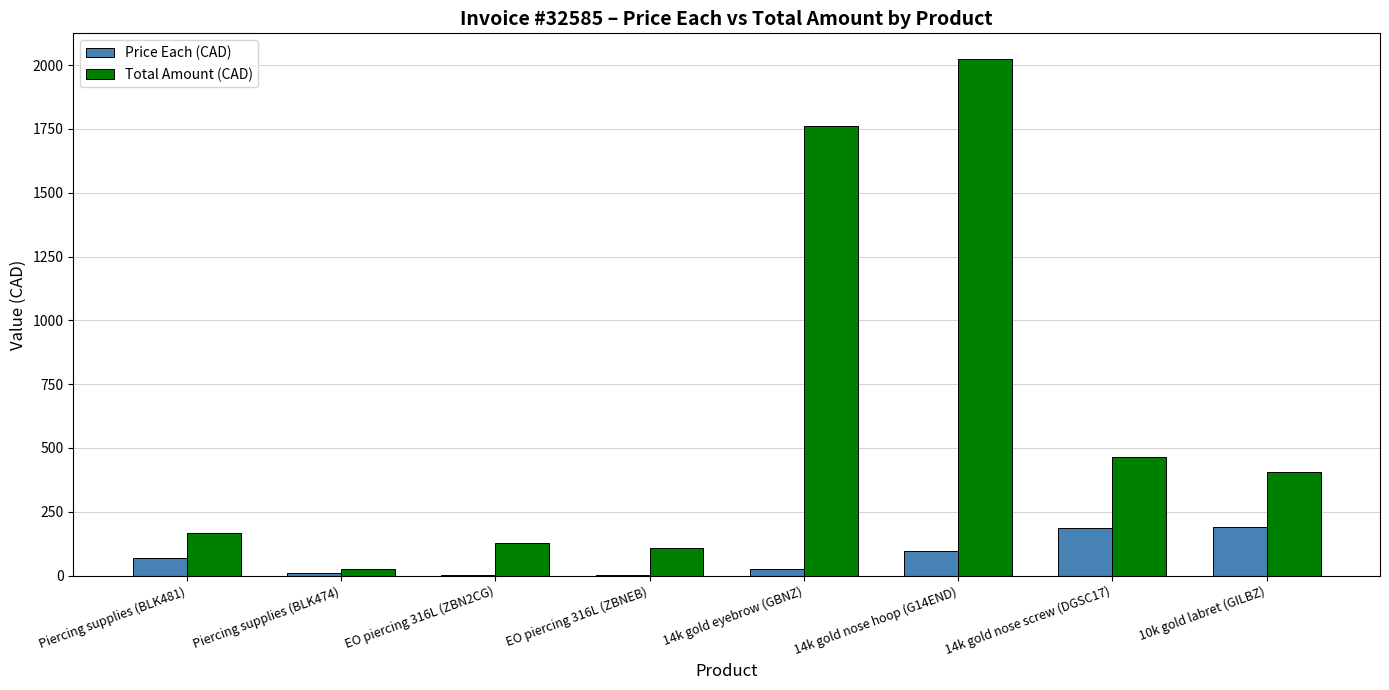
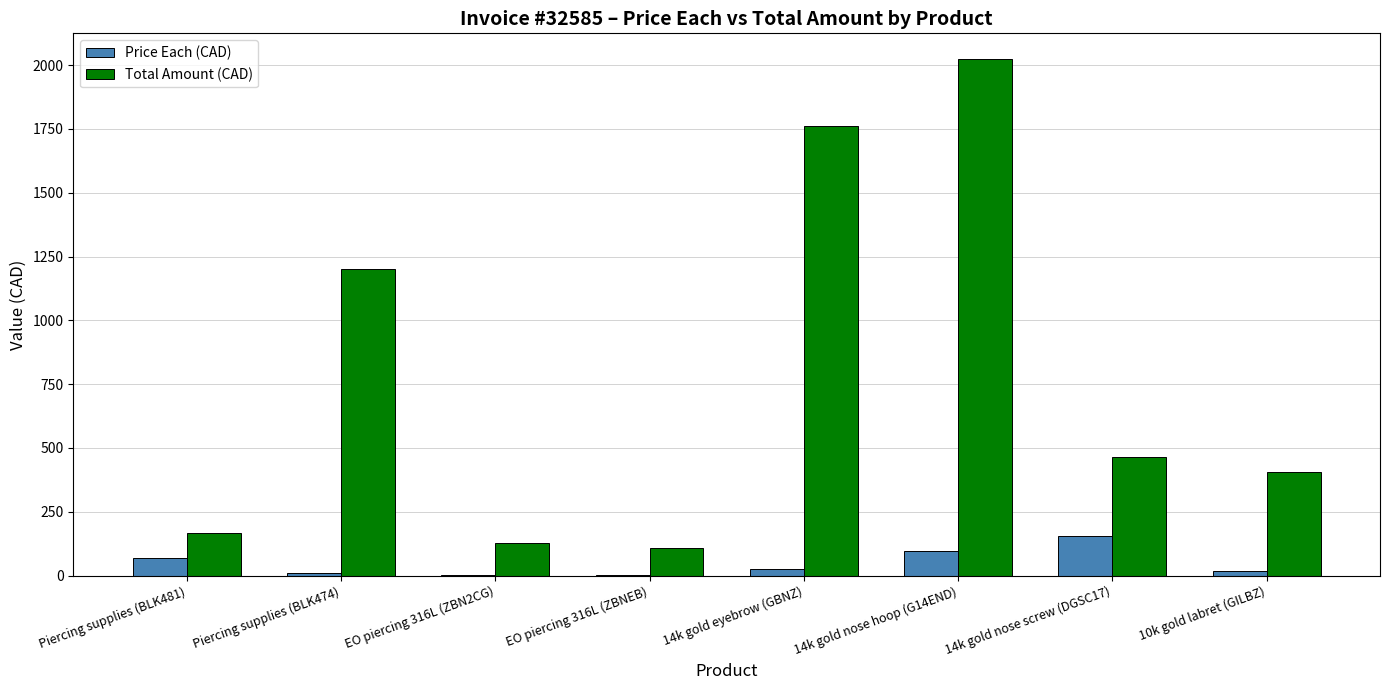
  {
    "Price Each (CAD)": {
      "Piercing supplies (BLK481)": 70,
      "14k gold eyebrow (GBNZ)": 30,
      "14k gold nose hoop (G14END)": 90,
-     "14k gold nose screw (DGSC17)": 190,
-     "10k gold labret (GILBZ)": 190
+     "14k gold nose screw (DGSC17)": 160,
+     "10k gold labret (GILBZ)": 20
    },
    "Total Amount (CAD)": {
      "Piercing supplies (BLK481)": 170,
-     "Piercing supplies (BLK474)": 30,
+     "Piercing supplies (BLK474)": 1200,
      "EO piercing 316L (ZBN2CG)": 130,
      "EO piercing 316L (ZBNEB)": 110,
      "14k gold eyebrow (GBNZ)": 1760,
      "14k gold nose hoop (G14END)": 2020,
      "14k gold nose screw (DGSC17)": 470,
      "10k gold labret (GILBZ)": 410
    }
  }
